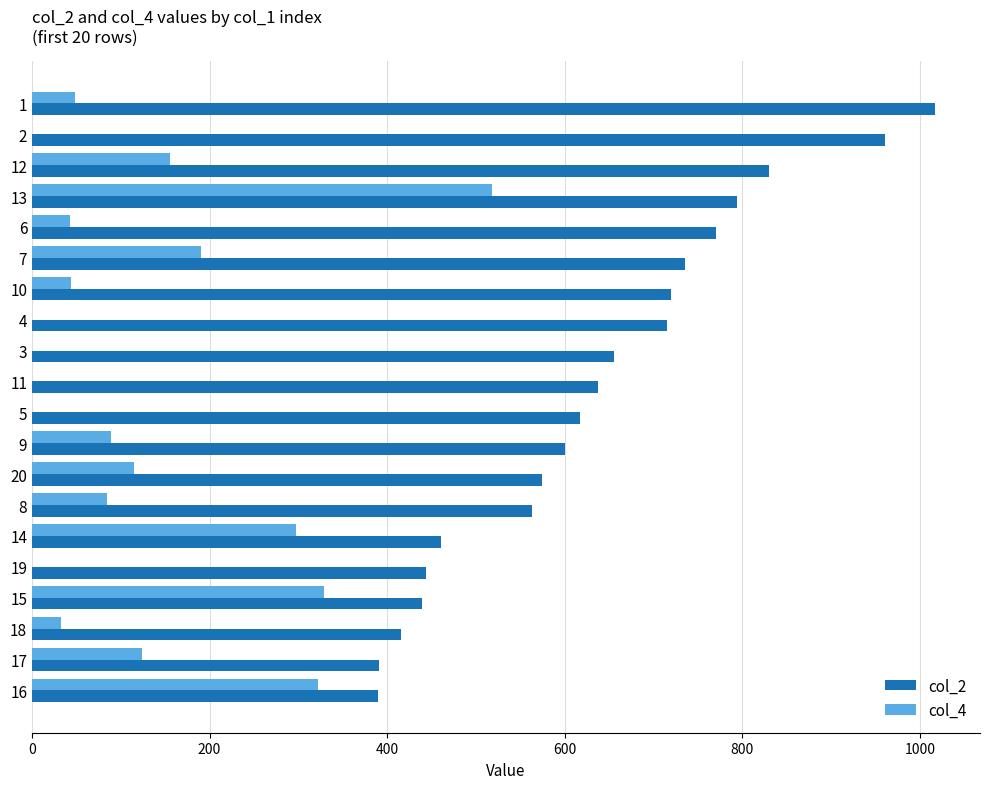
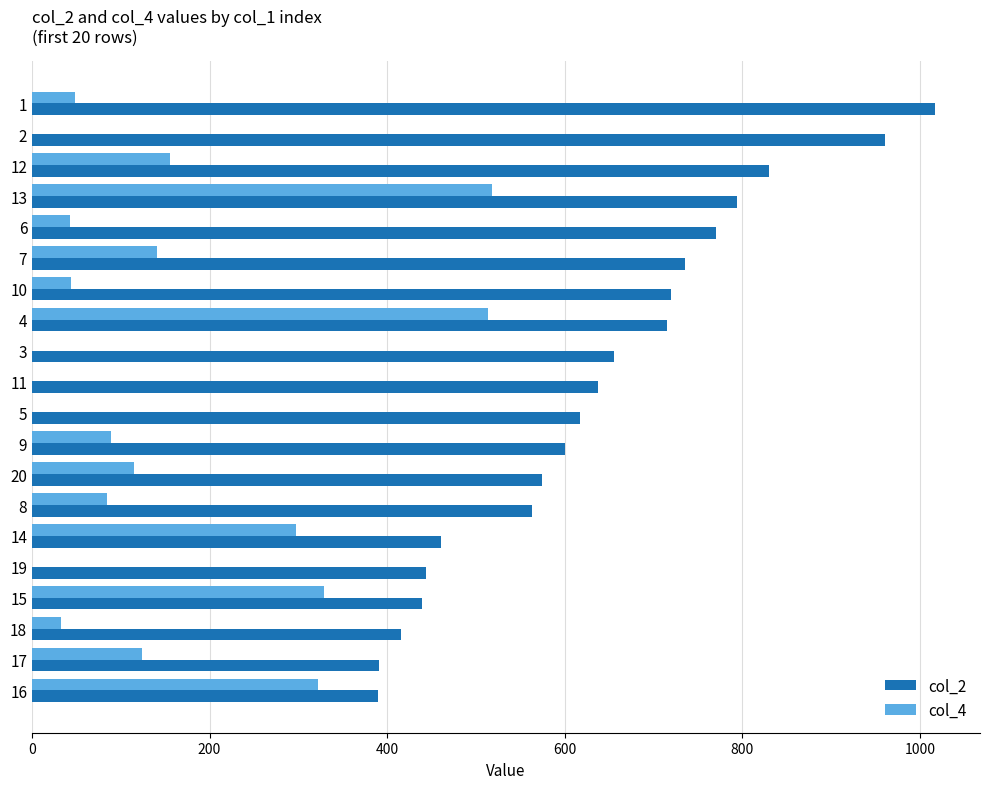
  {
    "col_2": {
      "1": 1020,
      "2": 960,
      "12": 830,
      "13": 790,
      "6": 770,
      "7": 740,
      "10": 720,
      "4": 720,
      "3": 660,
      "11": 640,
      "5": 620,
      "9": 600,
      "20": 580,
      "8": 560,
      "14": 460,
      "19": 440,
      "15": 440,
      "18": 420,
      "17": 390,
      "16": 390
    },
    "col_4": {
      "1": 50,
      "2": 0,
      "12": 160,
      "13": 520,
      "6": 40,
-     "7": 190,
+     "7": 140,
      "10": 40,
-     "4": 0,
+     "4": 510,
      "3": 0,
      "11": 0,
      "5": 0,
      "9": 90,
      "20": 120,
      "8": 80,
      "14": 300,
      "19": 0,
      "15": 330,
      "18": 30,
      "17": 120,
      "16": 320
    }
  }
